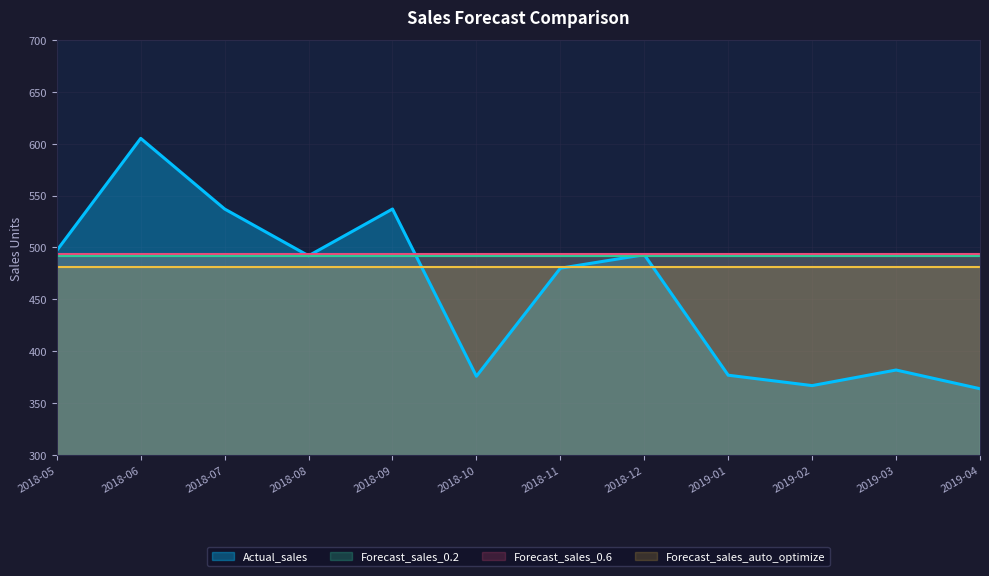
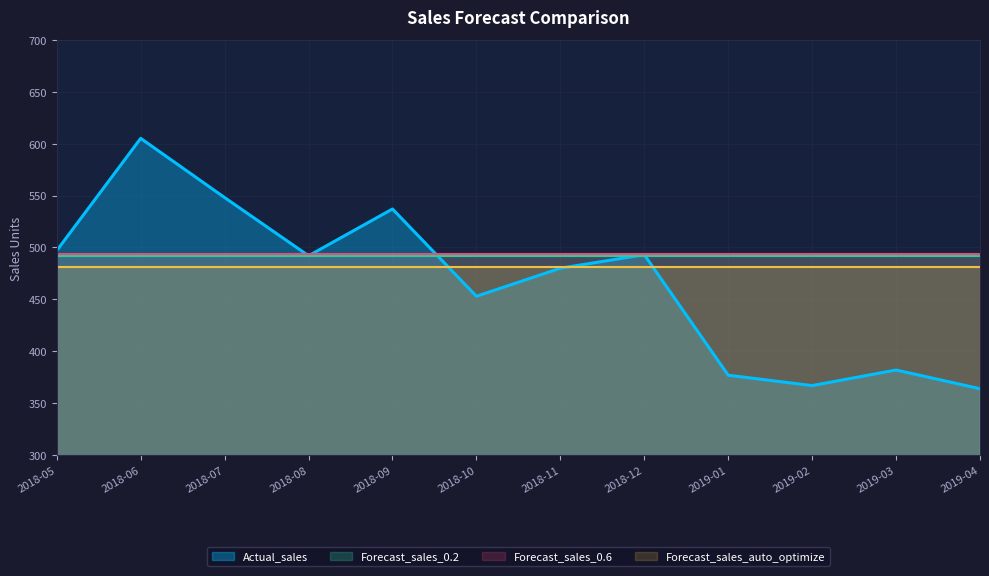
  {
    "Actual_sales": {
      "2018-05": 497,
      "2018-06": 605,
-     "2018-07": 537,
+     "2018-07": 548,
      "2018-09": 537,
-     "2018-10": 376,
+     "2018-10": 453,
      "2019-01": 377,
      "2019-02": 367,
      "2019-03": 382,
      "2019-04": 364
    }
  }
